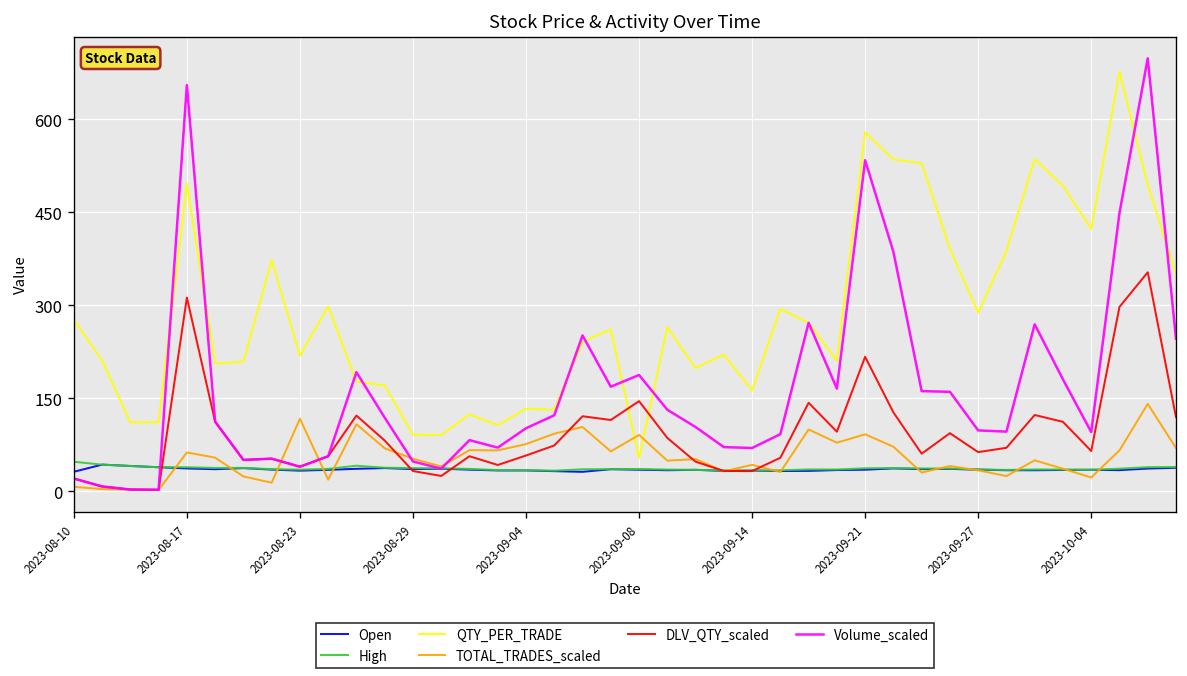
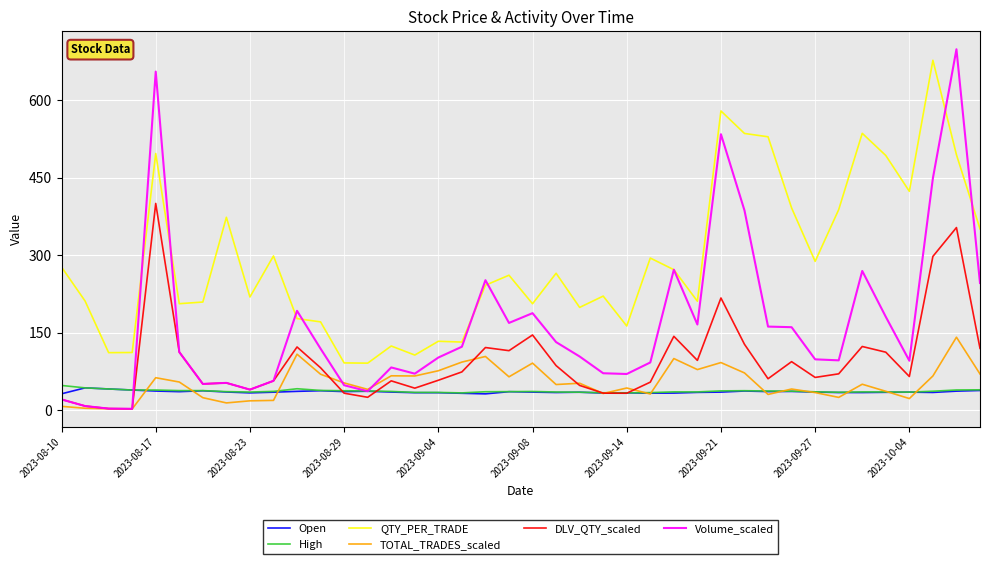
  {
    "Open": {
      "2023-08-10": 30
    },
    "High": {
      "2023-08-10": 50
    },
    "QTY_PER_TRADE": {
      "2023-08-10": 280,
      "2023-08-17": 500,
      "2023-08-23": 220,
      "2023-08-29": 90,
      "2023-09-04": 130,
-     "2023-09-08": 50,
+     "2023-09-08": 210,
      "2023-09-14": 160,
      "2023-09-21": 580,
      "2023-09-27": 290,
      "2023-10-04": 420
    },
    "TOTAL_TRADES_scaled": {
      "2023-08-10": 10,
      "2023-08-17": 60,
-     "2023-08-23": 120,
+     "2023-08-23": 20,
      "2023-09-04": 80,
      "2023-09-08": 90,
      "2023-09-14": 40,
      "2023-09-21": 90,
      "2023-10-04": 20
    },
    "DLV_QTY_scaled": {
-     "2023-08-17": 310,
+     "2023-08-17": 400,
      "2023-09-04": 60,
      "2023-09-08": 150,
      "2023-09-21": 220,
      "2023-09-27": 60,
      "2023-10-04": 70
    },
    "Volume_scaled": {
      "2023-08-17": 660,
      "2023-09-04": 100,
      "2023-09-08": 190,
      "2023-09-14": 70,
      "2023-09-21": 530,
      "2023-09-27": 100,
      "2023-10-04": 100
    }
  }
